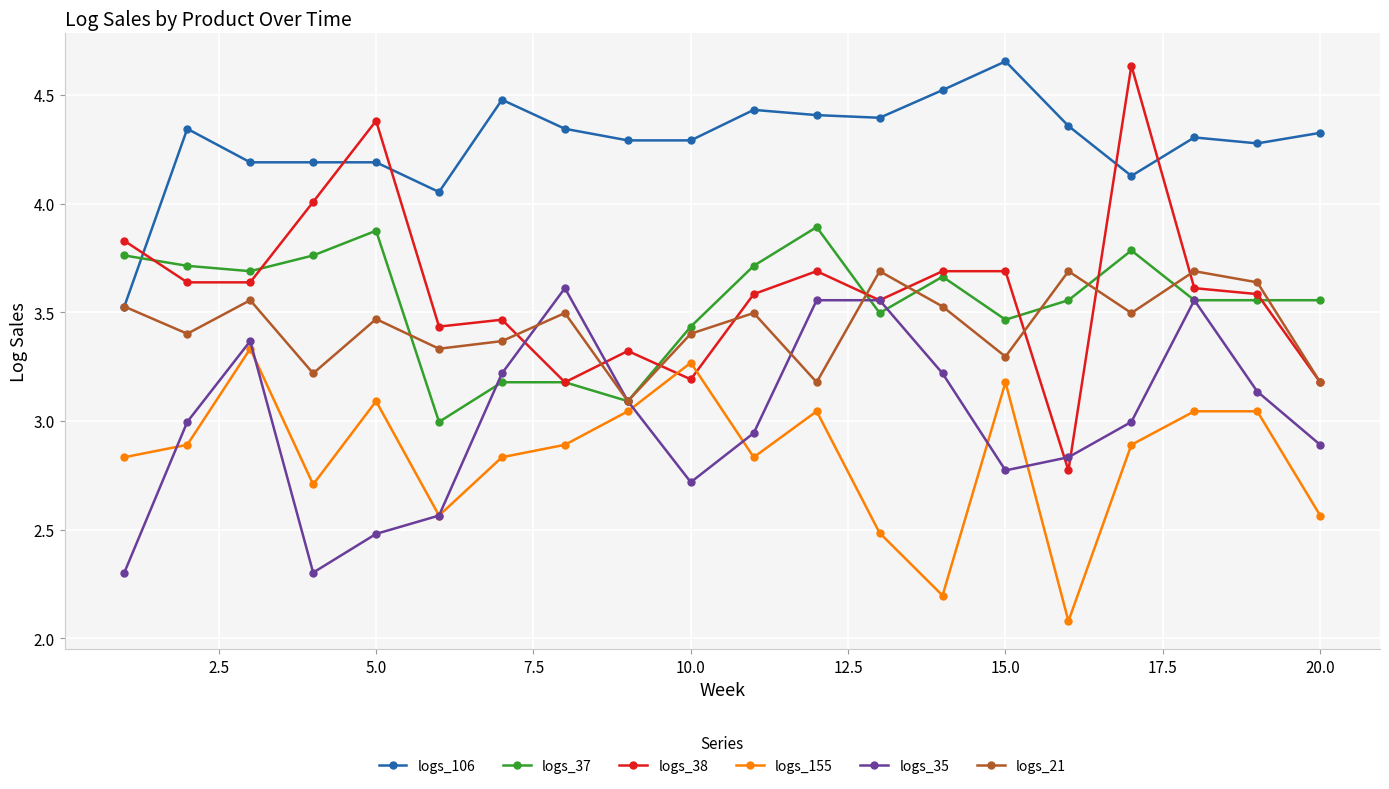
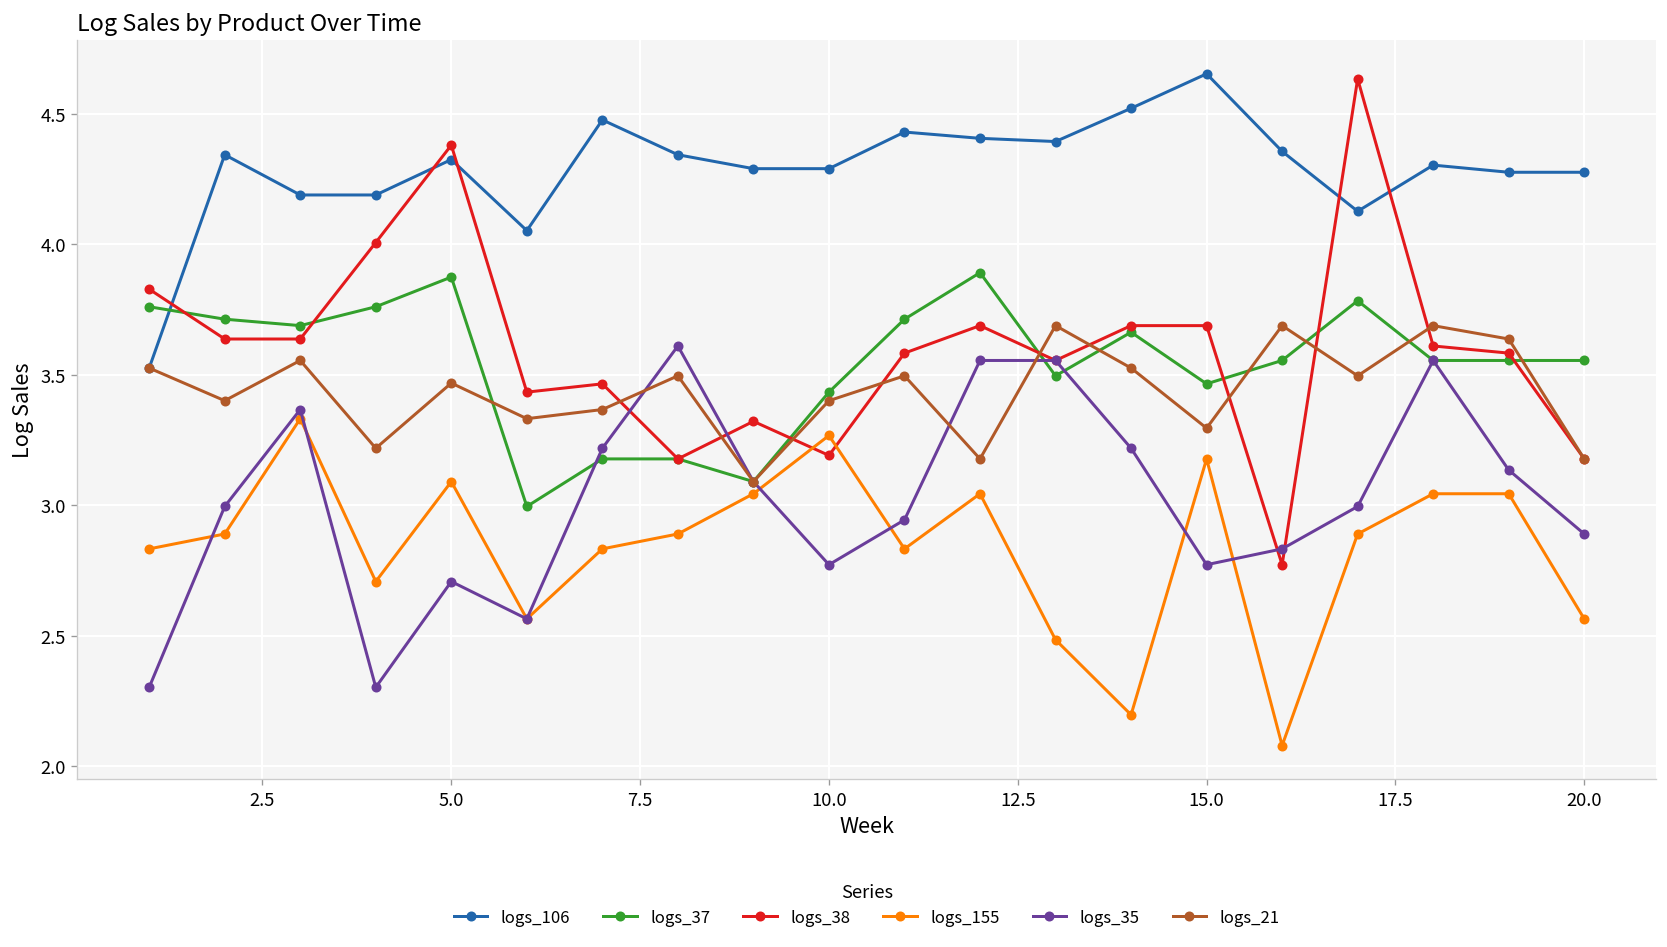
  {
    "logs_106": {
-     "5.0": 4.19,
+     "5.0": 4.33,
      "10.0": 4.29,
      "15.0": 4.65,
-     "20.0": 4.33
+     "20.0": 4.28
    },
    "logs_37": {
      "5.0": 3.87,
      "10.0": 3.43,
      "15.0": 3.47,
      "20.0": 3.56
    },
    "logs_38": {
      "5.0": 4.38,
      "10.0": 3.19,
      "15.0": 3.69
    },
    "logs_155": {
      "5.0": 3.09,
      "10.0": 3.27,
      "15.0": 3.18,
      "20.0": 2.56
    },
    "logs_35": {
-     "5.0": 2.48,
-     "10.0": 2.72,
+     "5.0": 2.71,
+     "10.0": 2.77,
      "15.0": 2.77,
      "20.0": 2.89
    },
    "logs_21": {
      "5.0": 3.47,
      "10.0": 3.40,
      "15.0": 3.30
    }
  }
